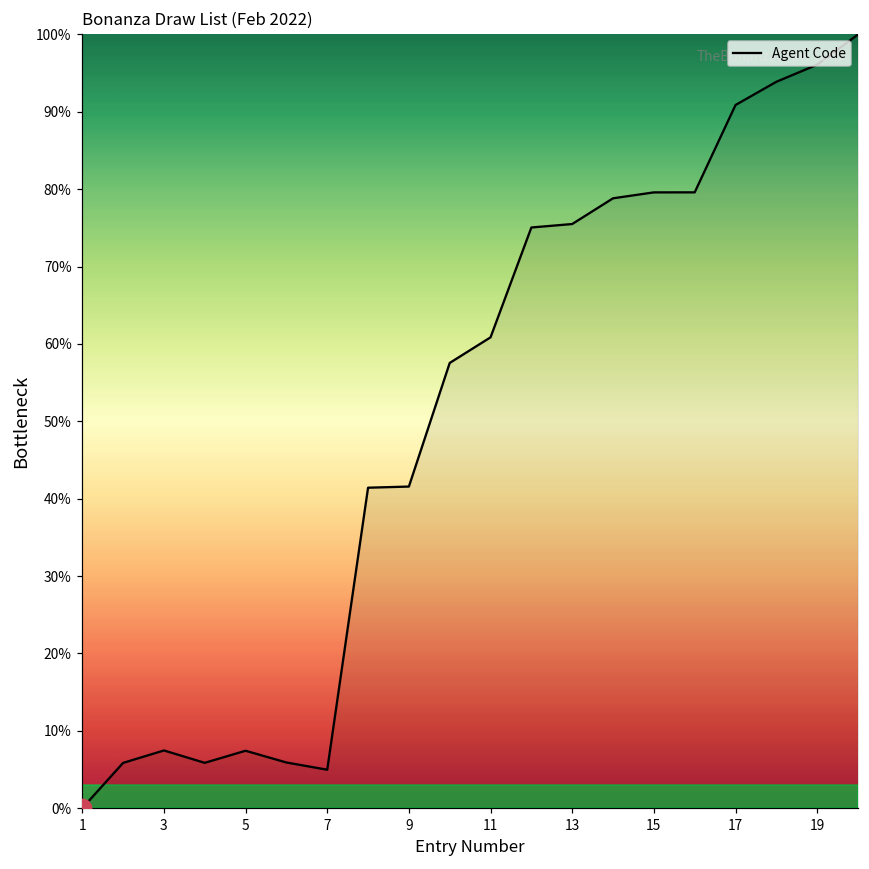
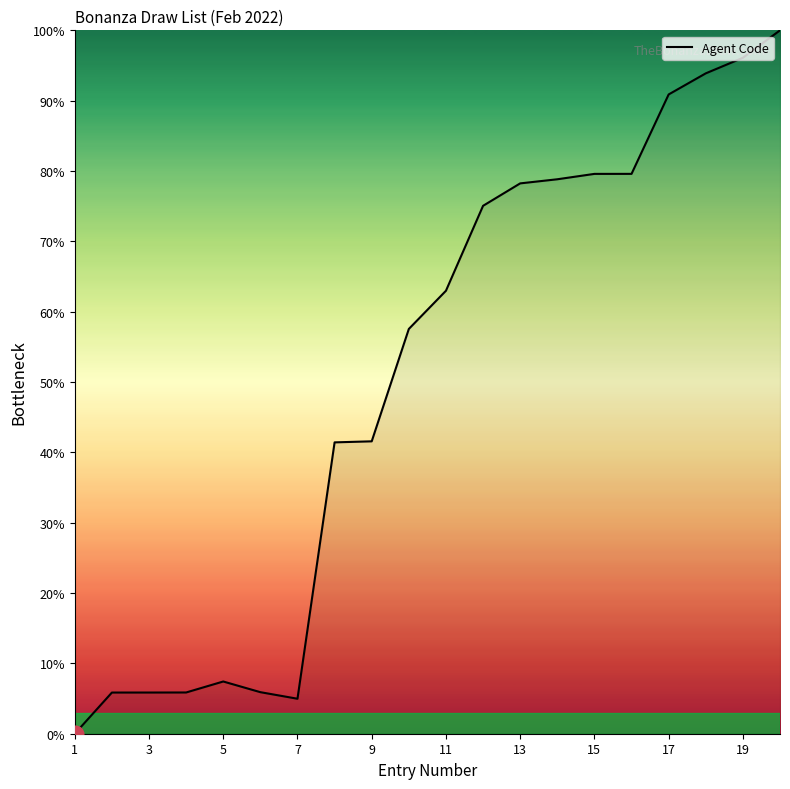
  {
    "Agent Code": {
-     "3": "7%",
+     "3": "6%",
      "5": "7%",
      "7": "5%",
      "9": "42%",
-     "11": "61%",
-     "13": "76%",
+     "11": "63%",
+     "13": "78%",
      "15": "80%",
      "17": "91%"
    }
  }
